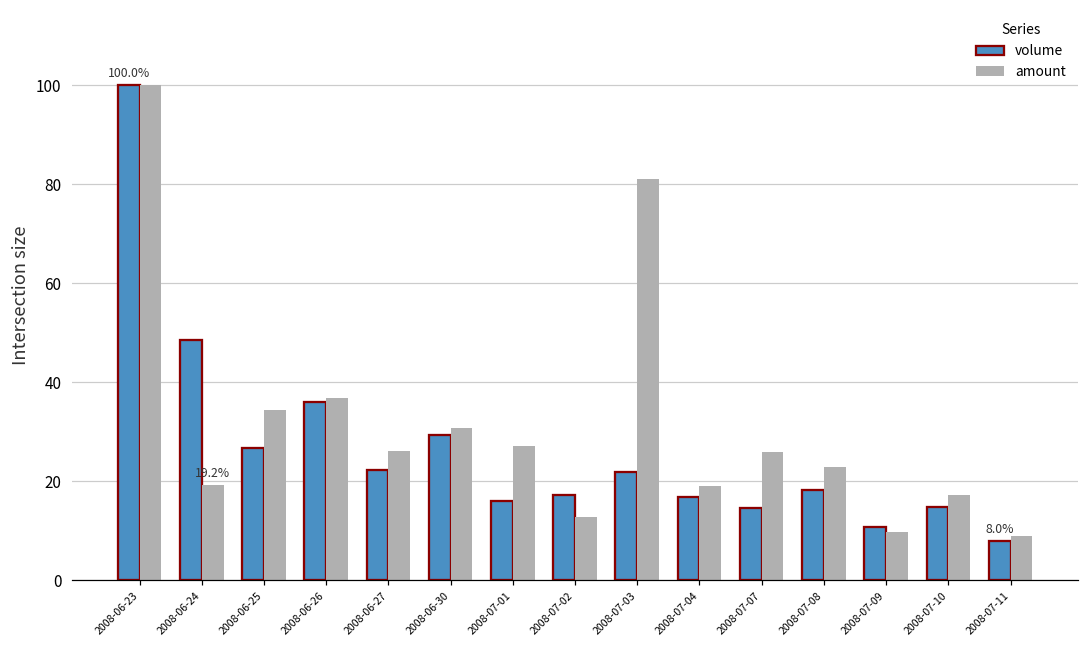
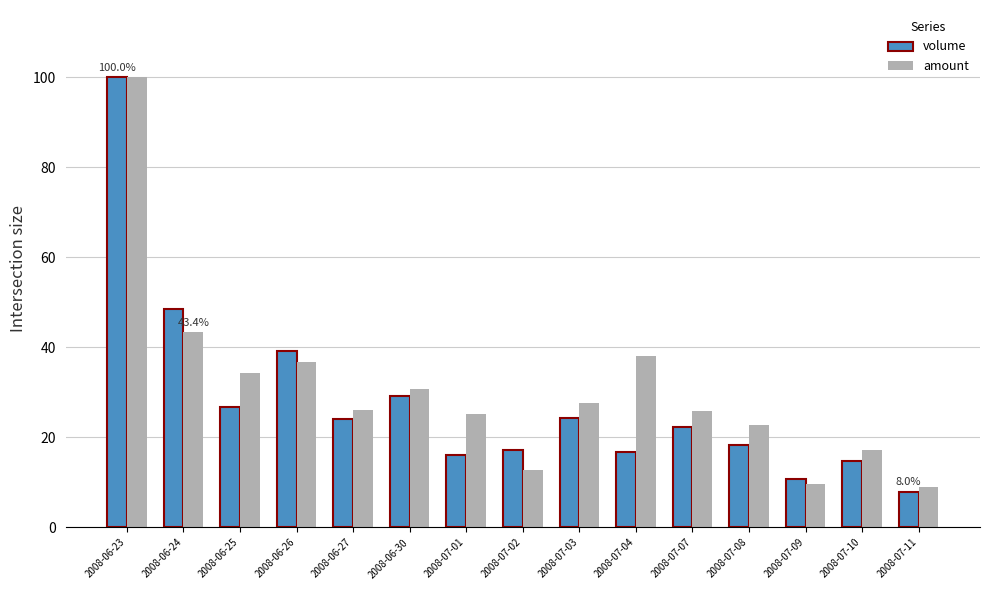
  {
    "volume": {
      "2008-06-24": "48",
      "2008-06-25": "27",
-     "2008-06-26": "36",
-     "2008-06-27": "22",
+     "2008-06-26": "39",
+     "2008-06-27": "24",
      "2008-06-30": "29",
      "2008-07-01": "16",
      "2008-07-02": "17",
-     "2008-07-03": "22",
+     "2008-07-03": "24",
      "2008-07-04": "17",
-     "2008-07-07": "15",
+     "2008-07-07": "22",
      "2008-07-08": "18",
      "2008-07-09": "11",
      "2008-07-10": "15"
    },
    "amount": {
      "2008-06-23": "100.0%",
-     "2008-06-24": "19.2%",
-     "2008-07-01": "27",
-     "2008-07-03": "81",
-     "2008-07-04": "19"
+     "2008-06-24": "43.4%",
+     "2008-07-01": "25",
+     "2008-07-03": "28",
+     "2008-07-04": "38"
    }
  }
